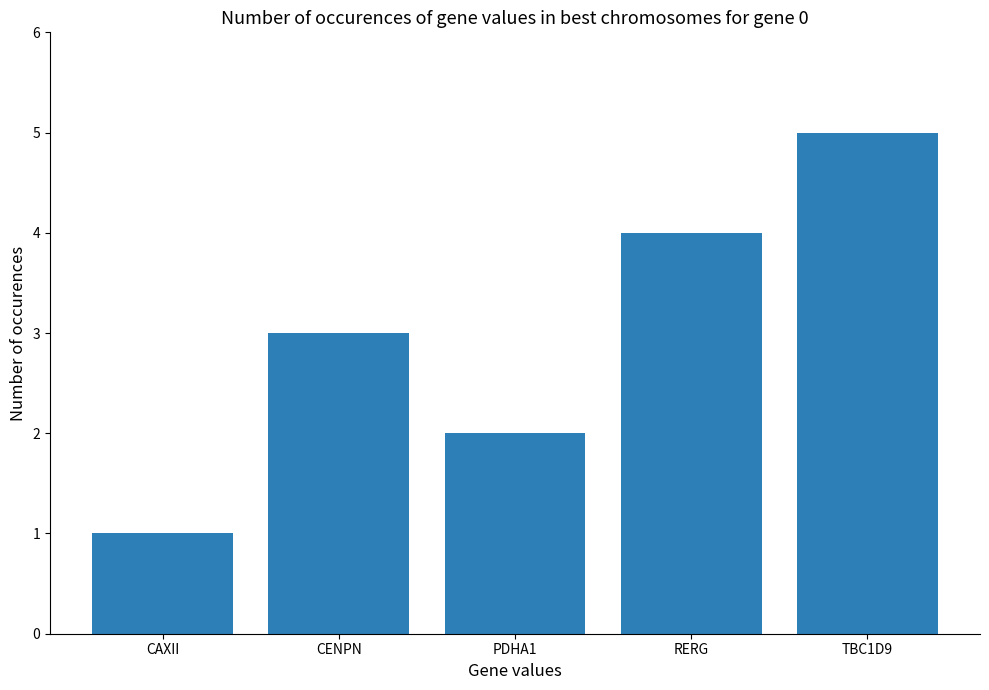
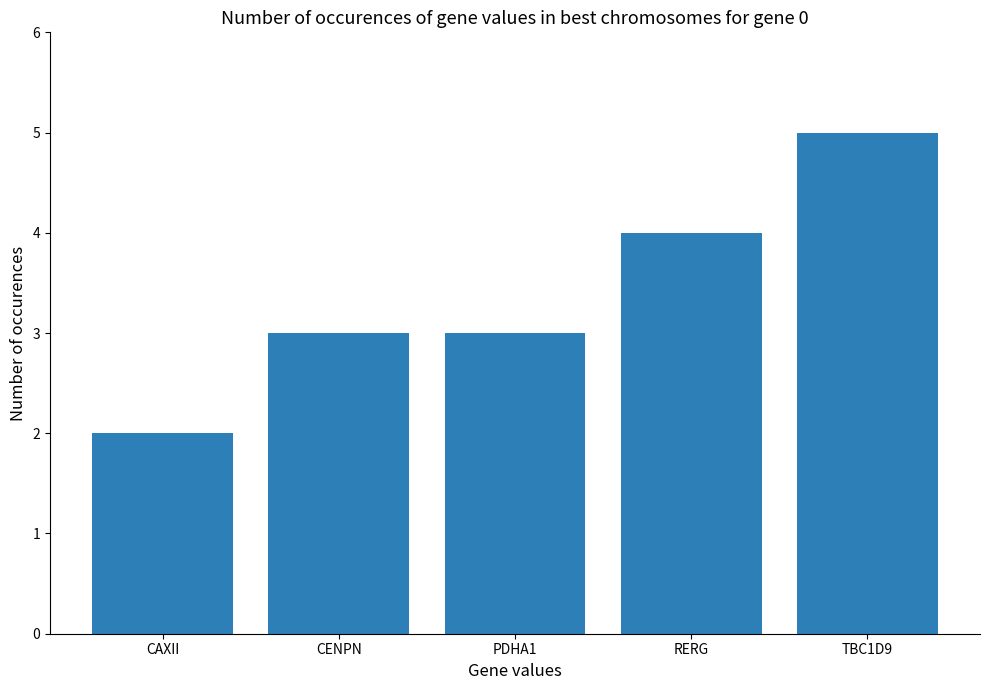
  {
-   "CAXII": 1,
+   "CAXII": 2,
    "CENPN": 3,
-   "PDHA1": 2,
+   "PDHA1": 3,
    "RERG": 4,
    "TBC1D9": 5
  }
